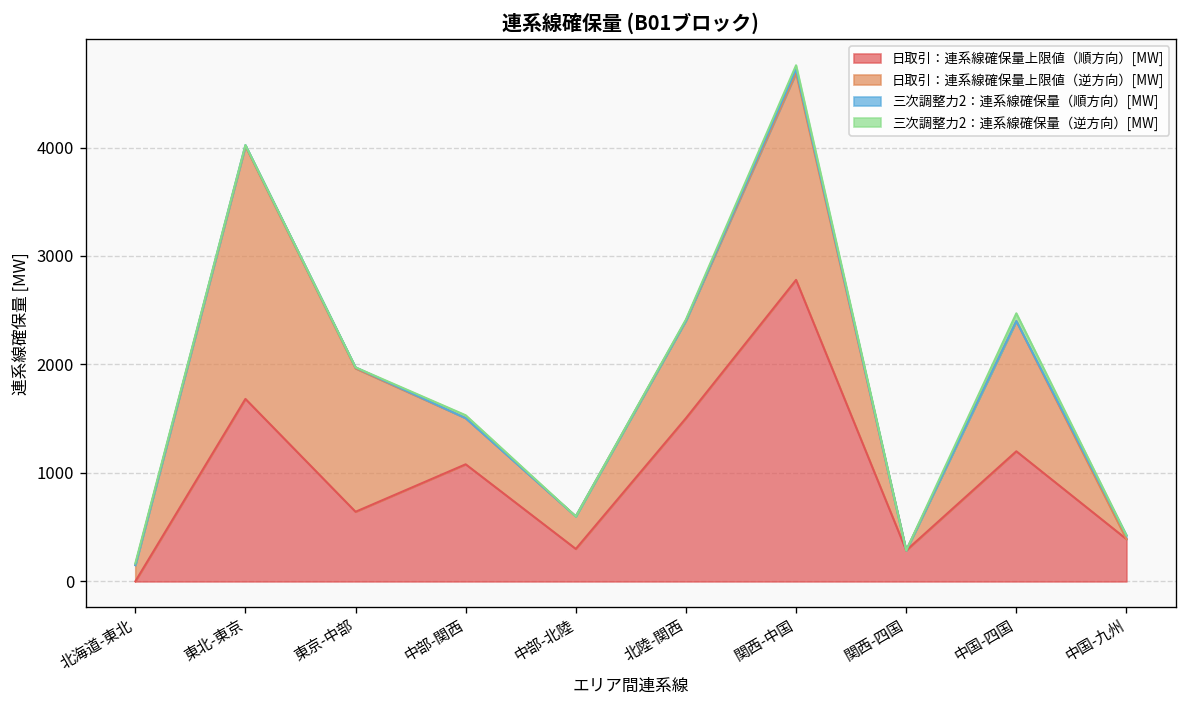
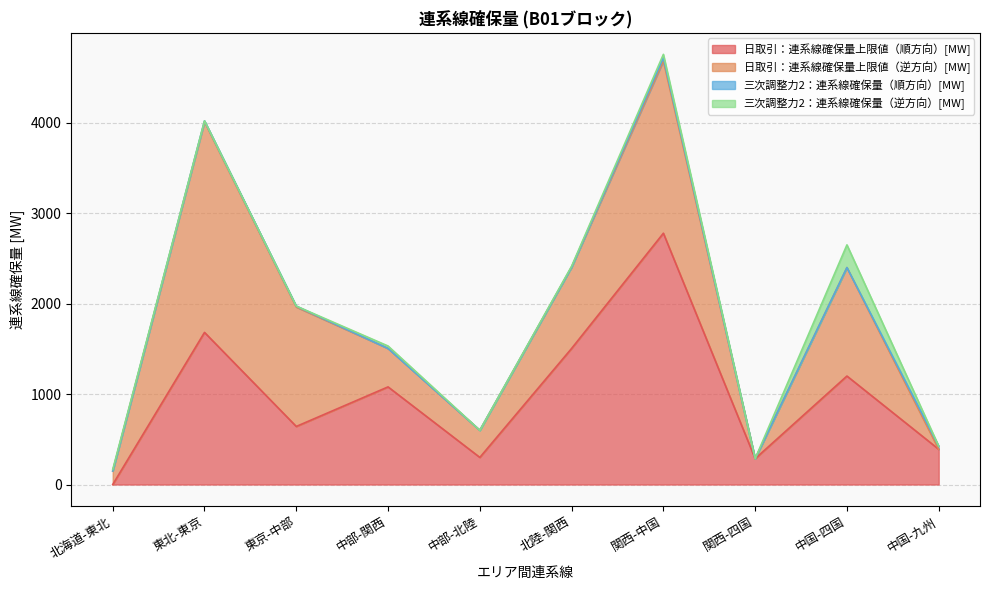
  {
    "三次調整力2：連系線確保量（順方向）[MW]": {
      "関西-中国": 0
    },
    "三次調整力2：連系線確保量（逆方向）[MW]": {
      "関西-中国": 0,
-     "中国-四国": 100
+     "中国-四国": 300
    }
  }
